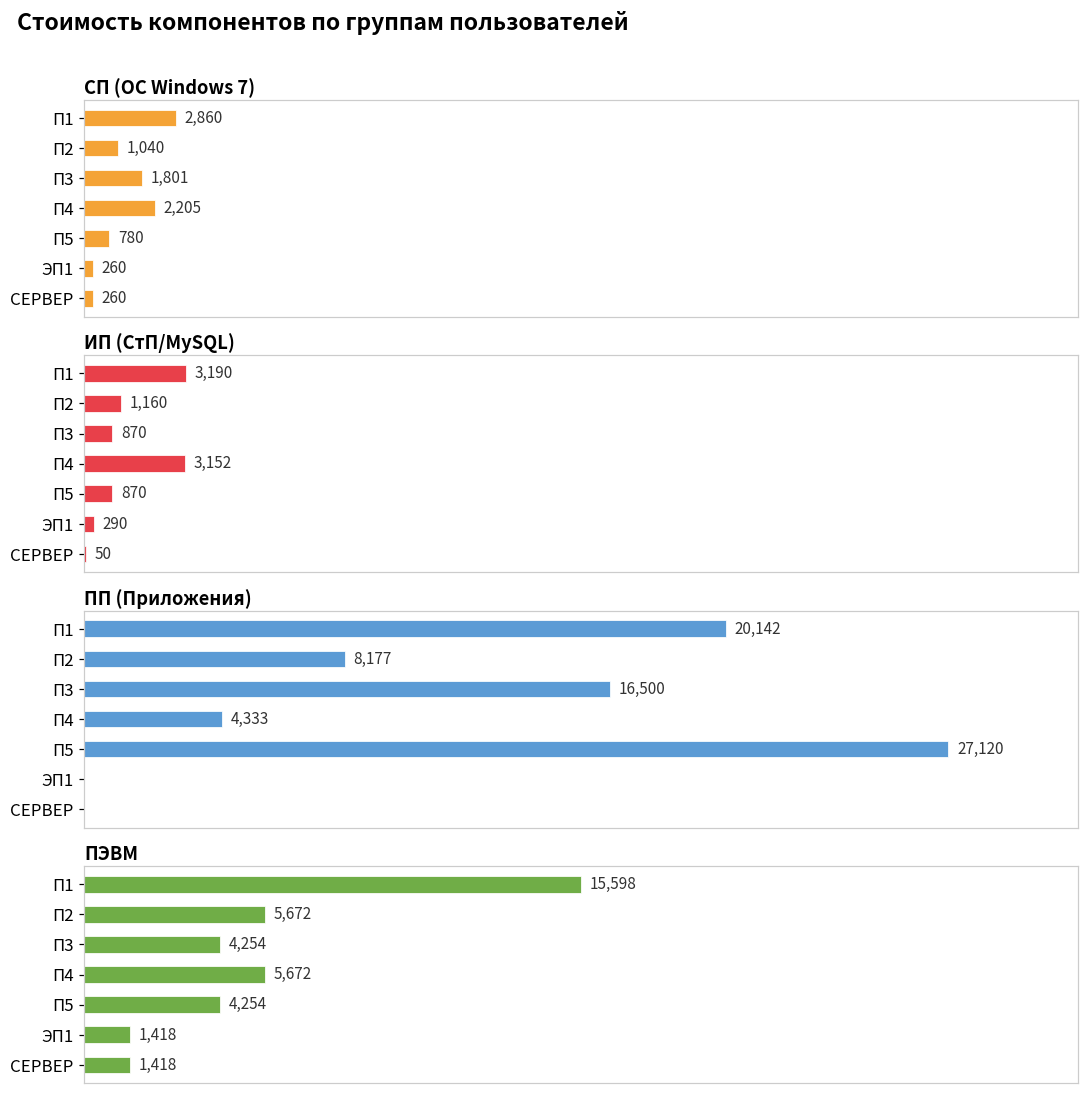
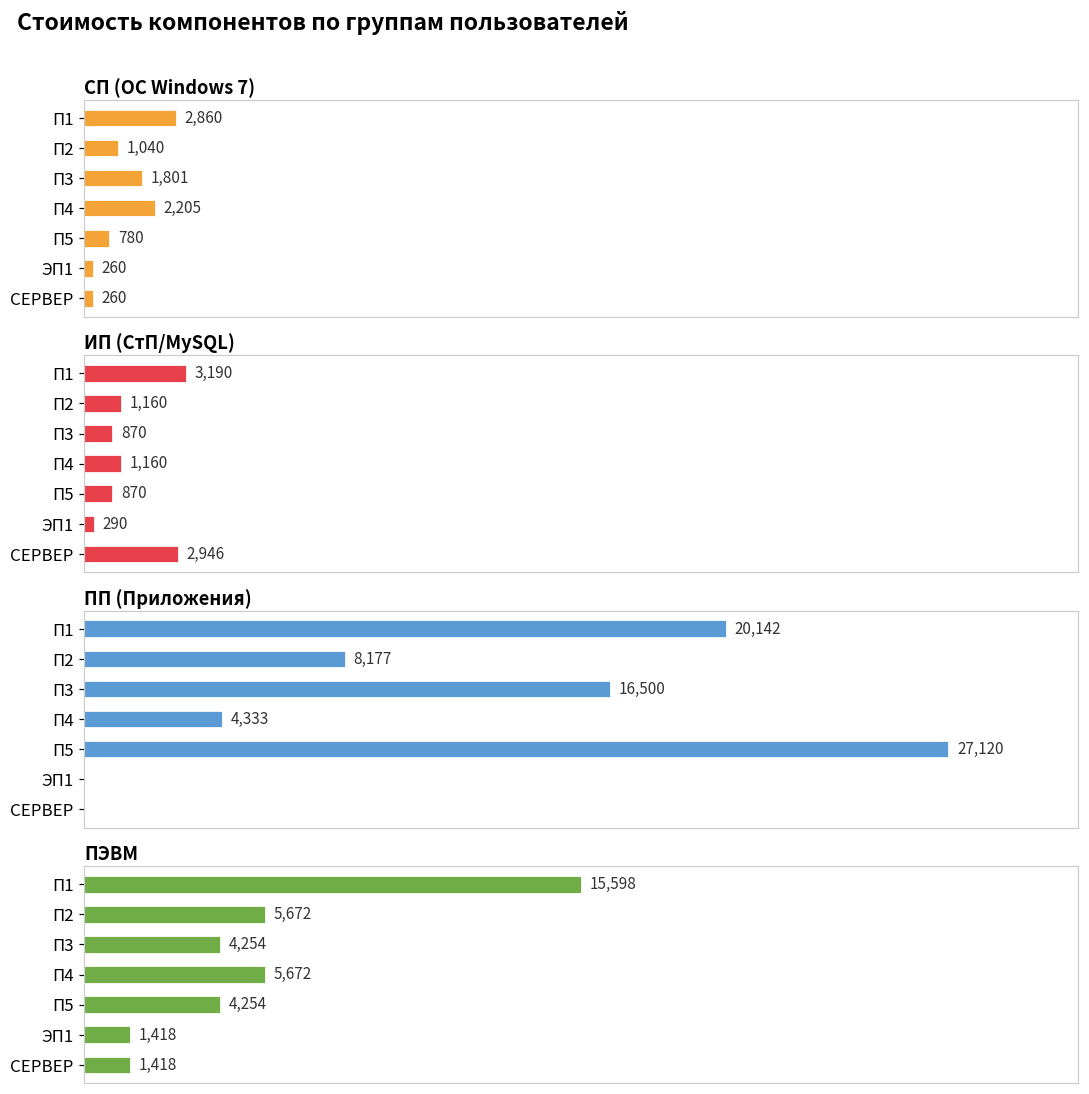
  {
    "СП (ОС Windows 7)": {
      "П1": "2,860",
      "П2": "1,040",
      "П3": "1,801",
      "П4": "2,205",
      "П5": "780",
      "ЭП1": "260",
      "СЕРВЕР": "260"
    },
    "ИП (СтП/MySQL)": {
      "П1": "3,190",
      "П2": "1,160",
      "П3": "870",
-     "П4": "3,152",
+     "П4": "1,160",
      "П5": "870",
      "ЭП1": "290",
-     "СЕРВЕР": "50"
+     "СЕРВЕР": "2,946"
    },
    "ПП (Приложения)": {
      "П1": "20,142",
      "П2": "8,177",
      "П3": "16,500",
      "П4": "4,333",
      "П5": "27,120"
    },
    "ПЭВМ": {
      "П1": "15,598",
      "П2": "5,672",
      "П3": "4,254",
      "П4": "5,672",
      "П5": "4,254",
      "ЭП1": "1,418",
      "СЕРВЕР": "1,418"
    }
  }
